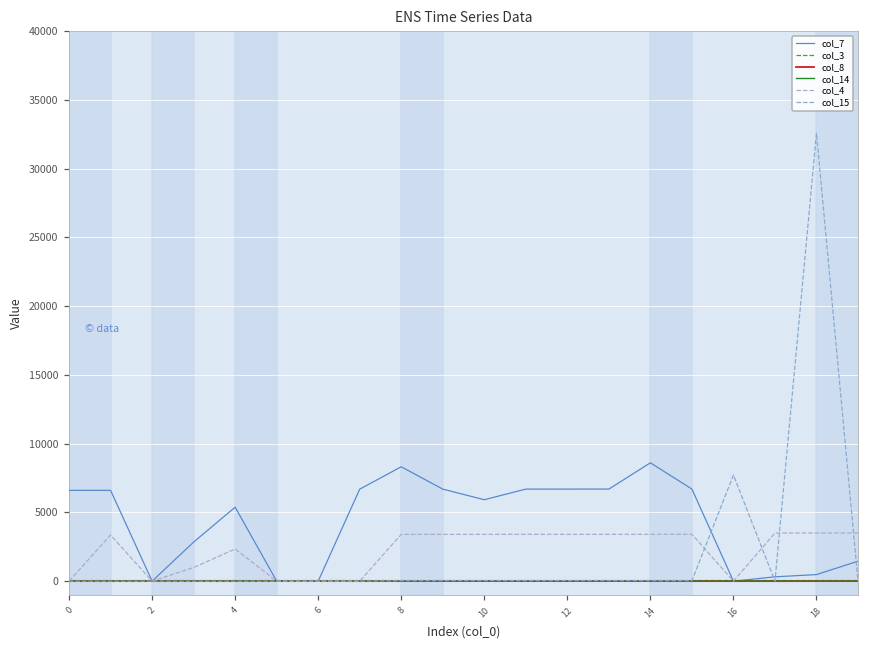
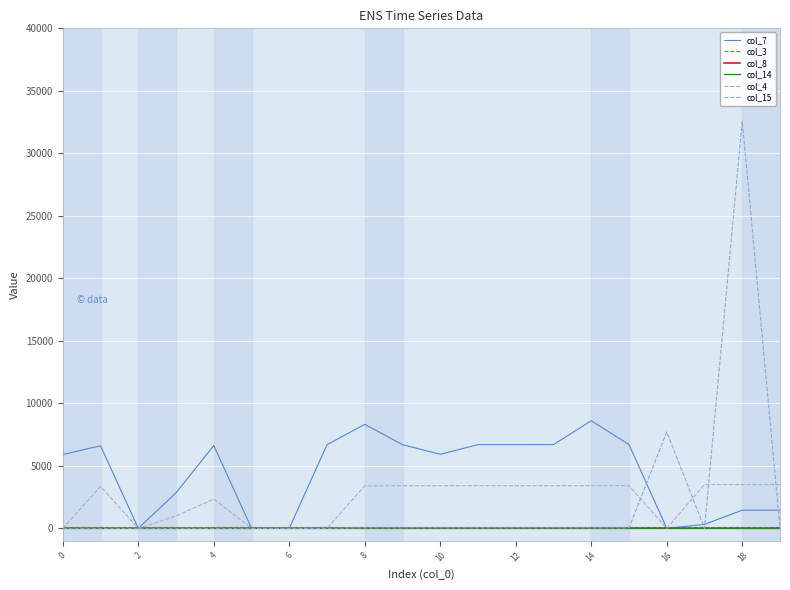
  {
    "col_7": {
-     "0": 6600,
-     "4": 5400,
+     "0": 5900,
+     "4": 6600,
      "8": 8300,
      "10": 5900,
      "12": 6700,
      "14": 8600,
-     "18": 500
+     "18": 1500
    }
  }
